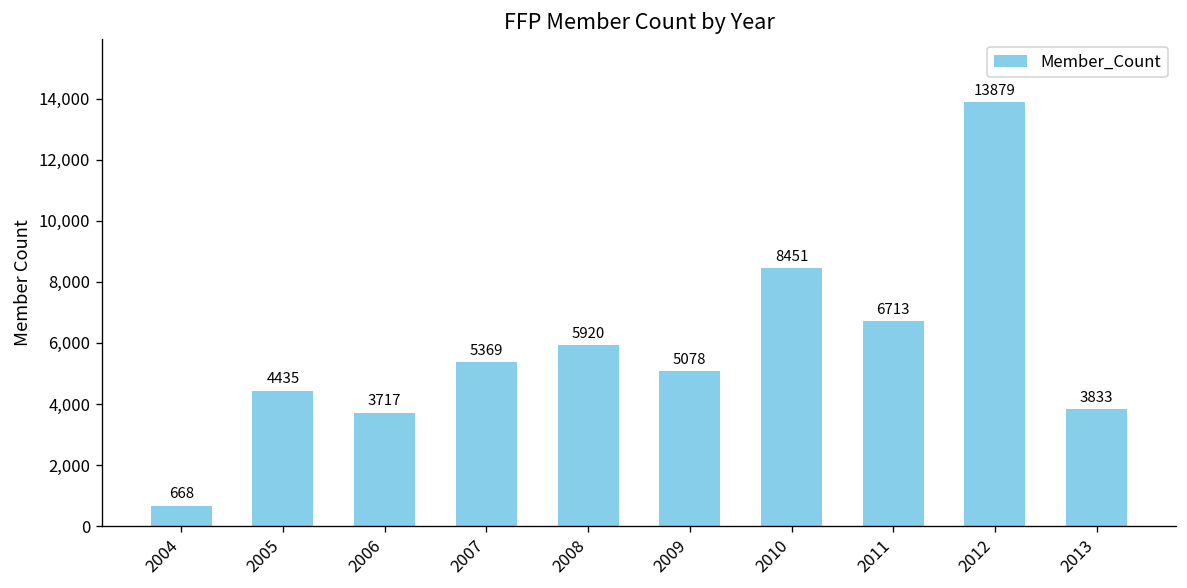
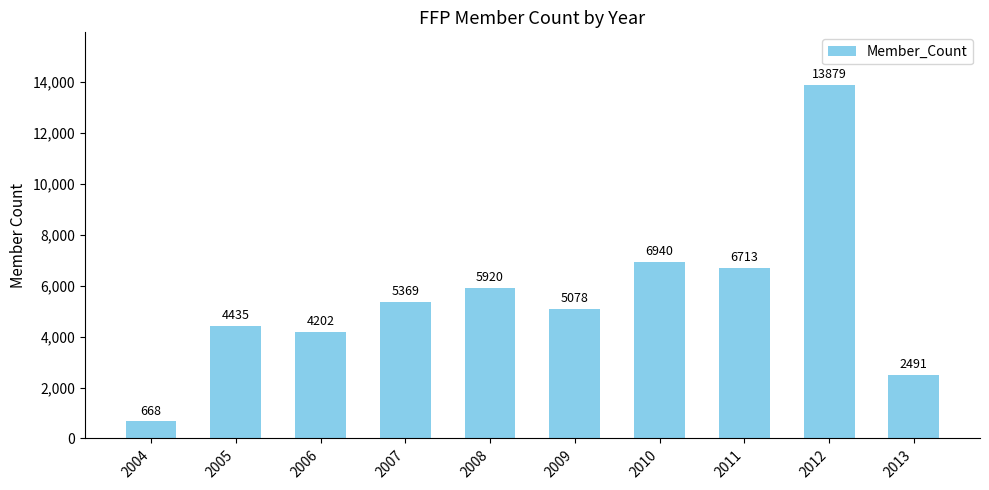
  {
    "2004": 668,
    "2005": 4435,
-   "2006": 3717,
+   "2006": 4202,
    "2007": 5369,
    "2008": 5920,
    "2009": 5078,
-   "2010": 8451,
+   "2010": 6940,
    "2011": 6713,
    "2012": 13879,
-   "2013": 3833
+   "2013": 2491
  }
